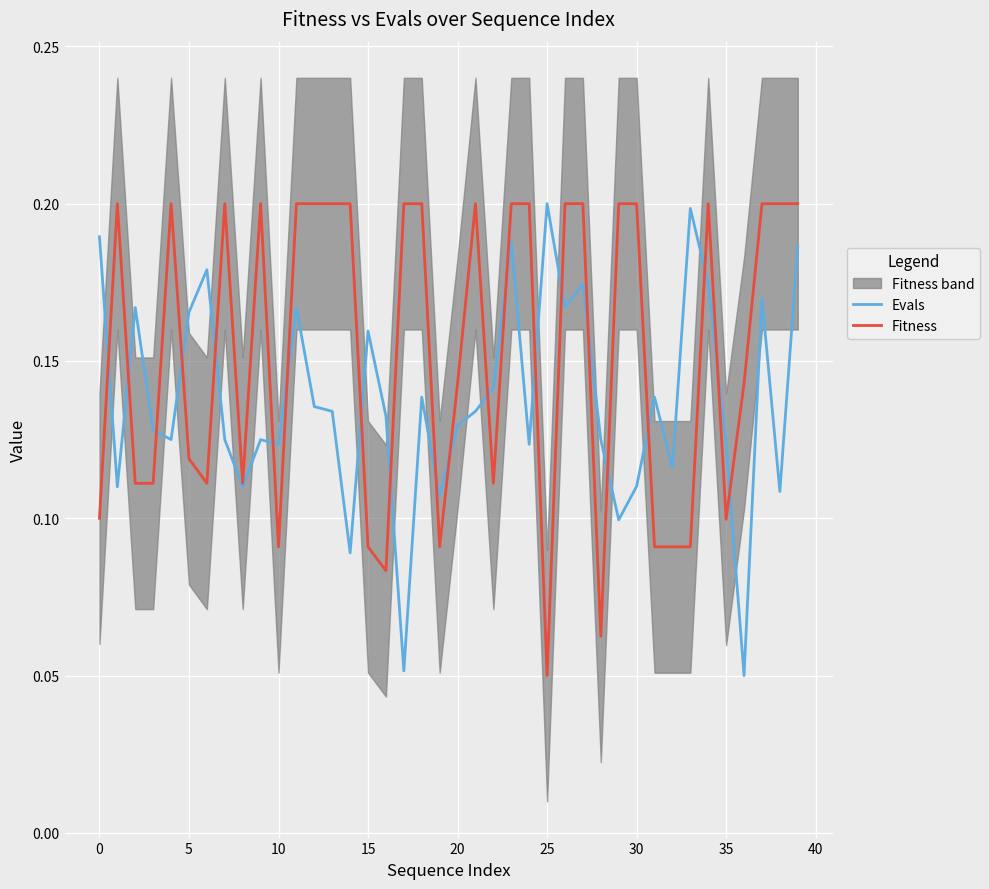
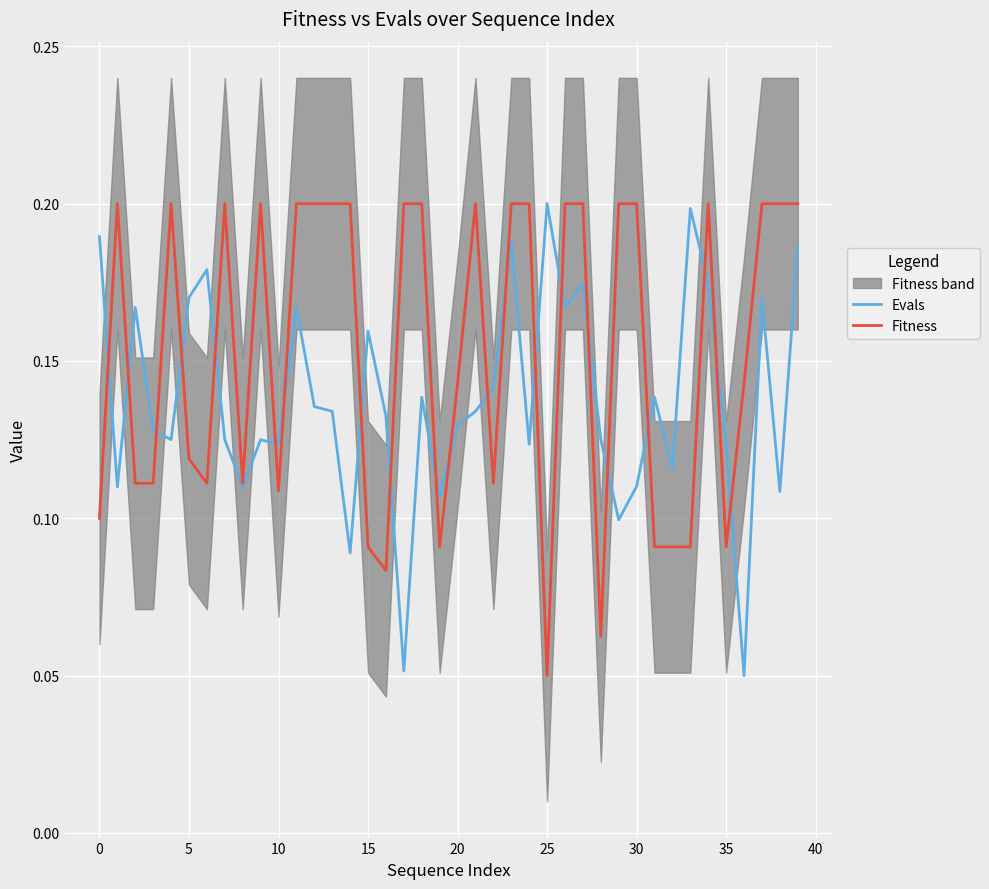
  {
    "Evals": {
      "0": 0.190,
-     "5": 0.166,
+     "5": 0.170,
      "10": 0.124,
      "15": 0.160,
      "20": 0.130,
      "25": 0.200,
      "30": 0.110,
      "35": 0.124
    },
    "Fitness": {
      "0": 0.100,
      "5": 0.119,
-     "10": 0.091,
+     "10": 0.109,
      "15": 0.091,
      "20": 0.143,
      "25": 0.050,
      "30": 0.200,
-     "35": 0.100
+     "35": 0.091
    }
  }
